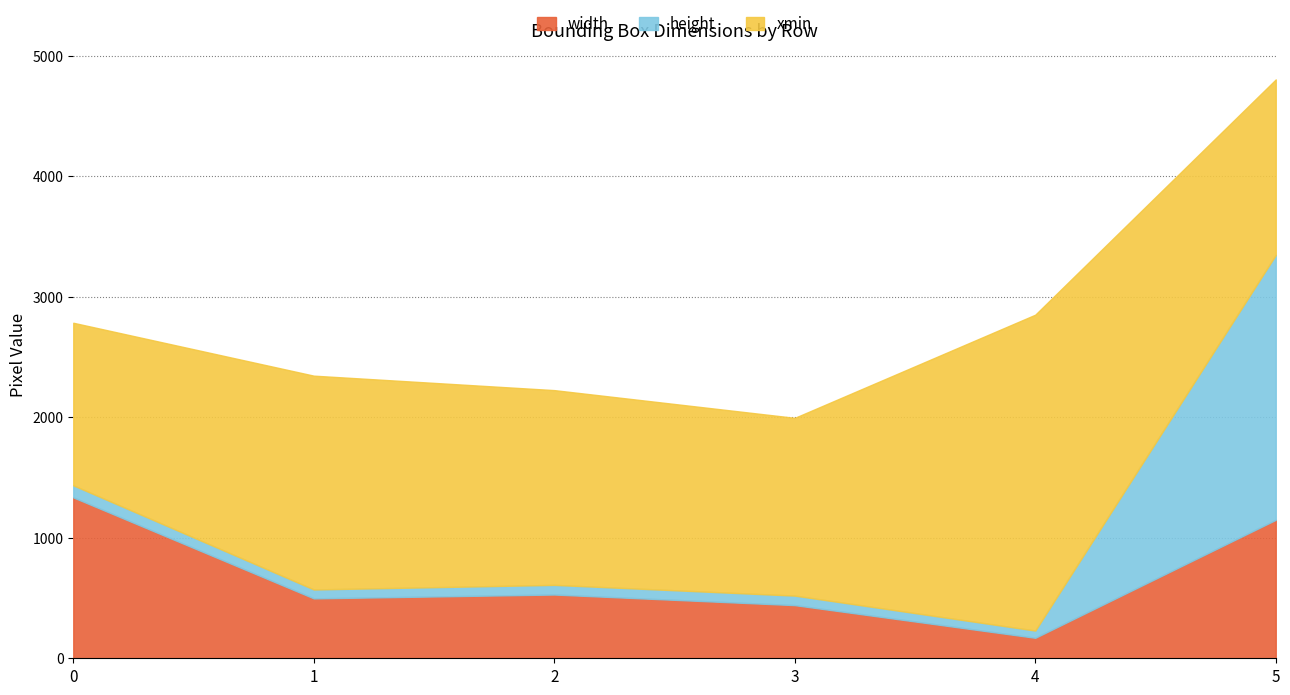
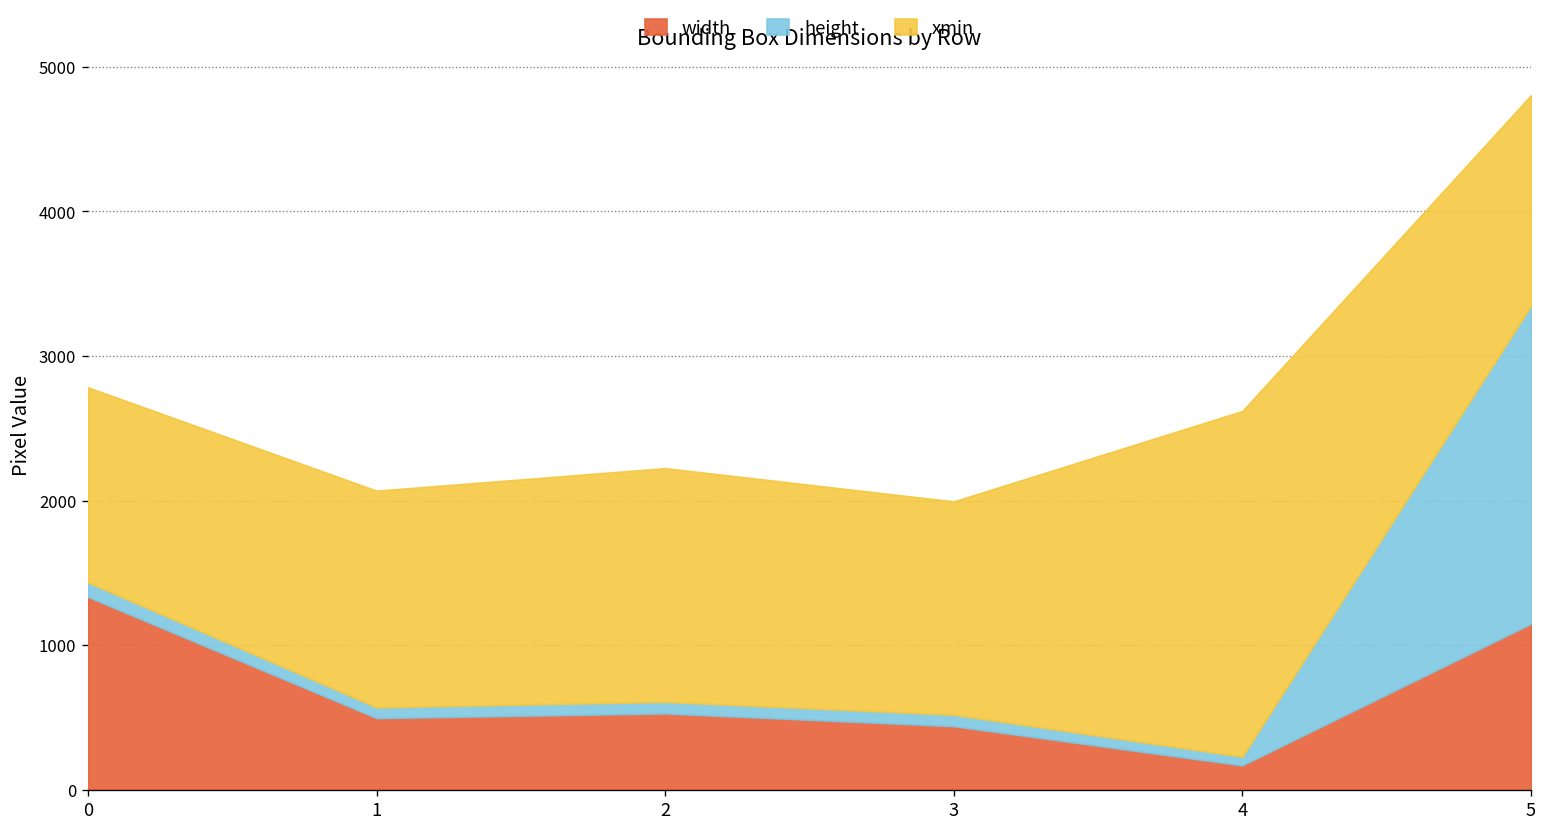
  {
    "width": {
      "0": 1340,
      "1": 500,
      "2": 530,
      "3": 440,
      "4": 170,
      "5": 1150
    },
    "height": {
      "0": 100,
      "1": 70,
      "2": 80,
      "3": 80,
      "4": 60,
      "5": 2200
    },
    "xmin": {
      "0": 1350,
-     "1": 1770,
+     "1": 1500,
      "2": 1620,
      "3": 1480,
-     "4": 2620,
+     "4": 2390,
      "5": 1460
    }
  }
